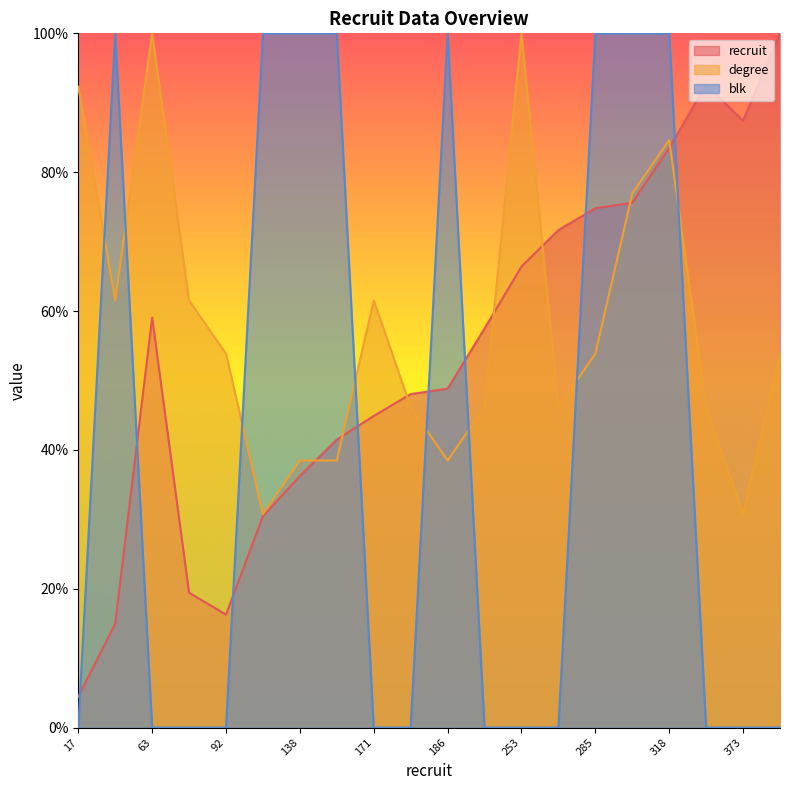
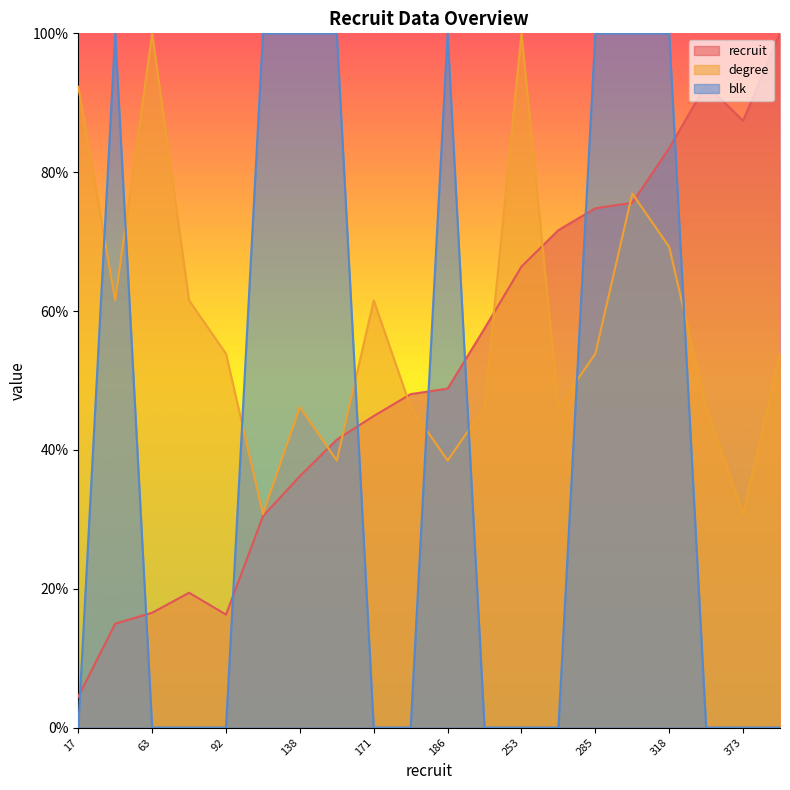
  {
    "recruit": {
      "17": "4%",
-     "63": "59%",
+     "63": "17%",
      "92": "16%",
      "138": "36%",
      "171": "45%",
      "186": "49%",
      "253": "66%",
      "285": "75%",
      "318": "83%",
      "373": "87%"
    },
    "degree": {
      "17": "92%",
      "63": "100%",
      "92": "54%",
-     "138": "38%",
+     "138": "46%",
      "171": "62%",
      "186": "38%",
      "253": "100%",
      "285": "54%",
-     "318": "85%",
+     "318": "69%",
      "373": "31%"
    },
    "blk": {
      "17": "0%",
      "63": "0%",
      "92": "0%",
      "138": "100%",
      "171": "0%",
      "186": "100%",
      "253": "0%",
      "285": "100%",
      "318": "100%",
      "373": "0%"
    }
  }
